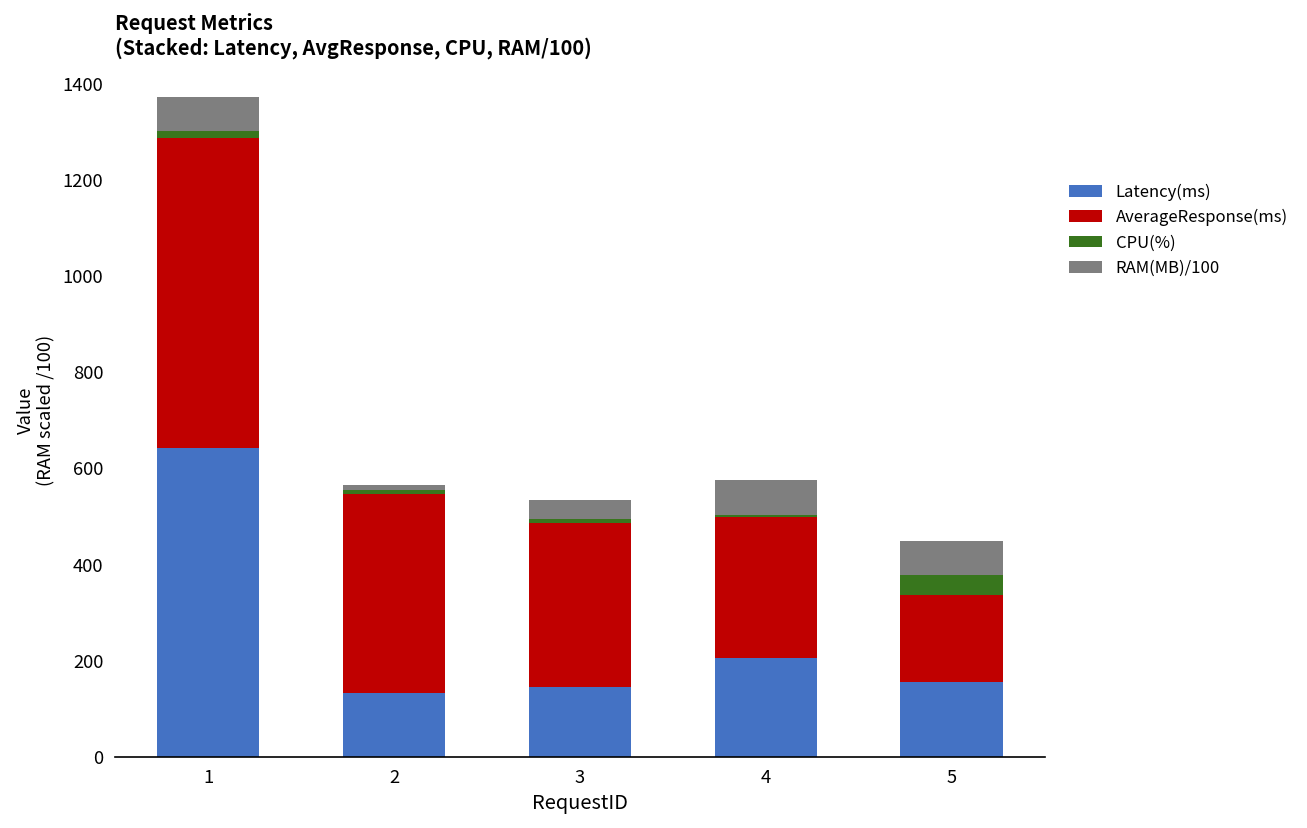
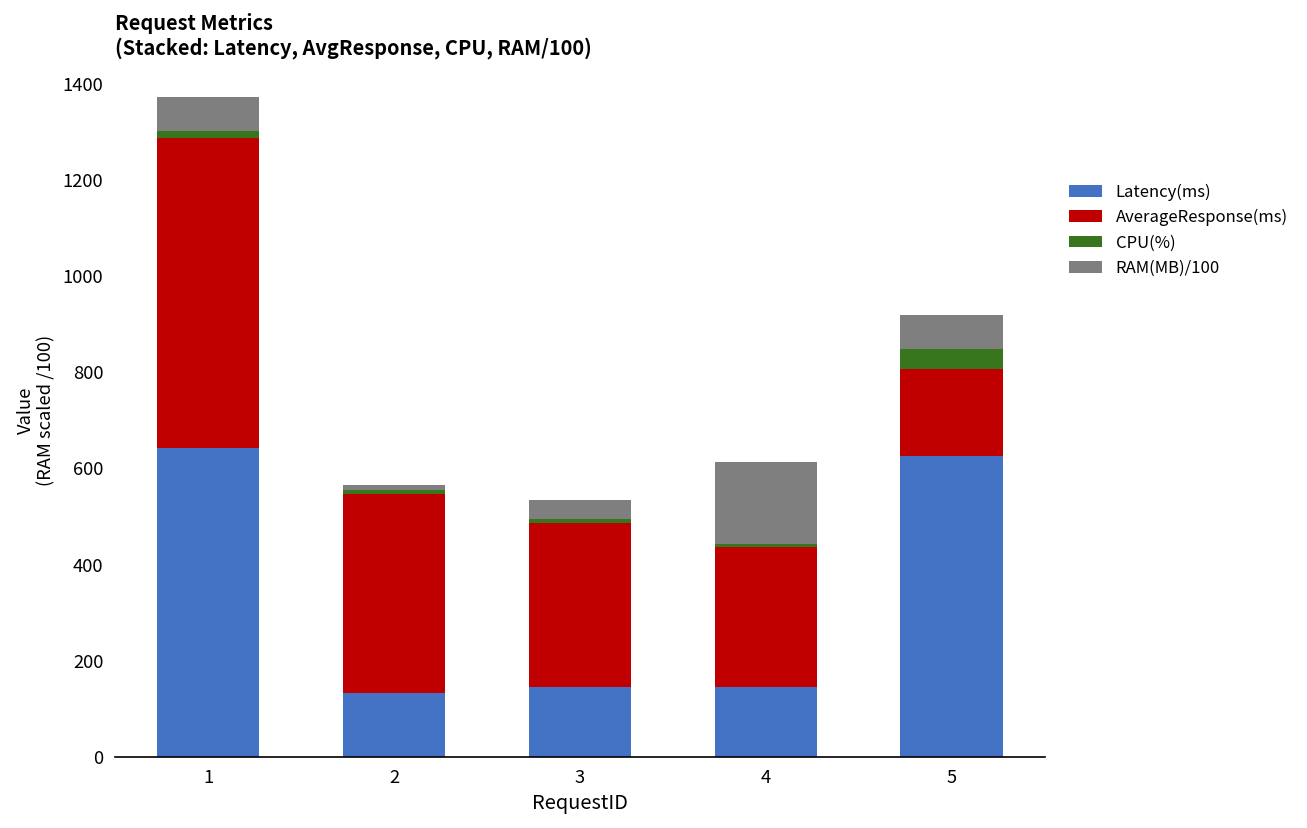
  {
    "Latency(ms)": {
      "1": 640,
      "2": 130,
      "3": 150,
-     "4": 210,
-     "5": 160
+     "4": 150,
+     "5": 630
    },
    "AverageResponse(ms)": {
      "1": 640,
      "2": 410,
      "3": 340,
      "4": 290,
      "5": 180
    },
    "CPU(%)": {
      "1": 20,
      "2": 10,
      "3": 10,
      "5": 40
    },
    "RAM(MB)/100": {
      "1": 70,
      "2": 10,
      "3": 40,
-     "4": 70,
+     "4": 170,
      "5": 70
    }
  }
